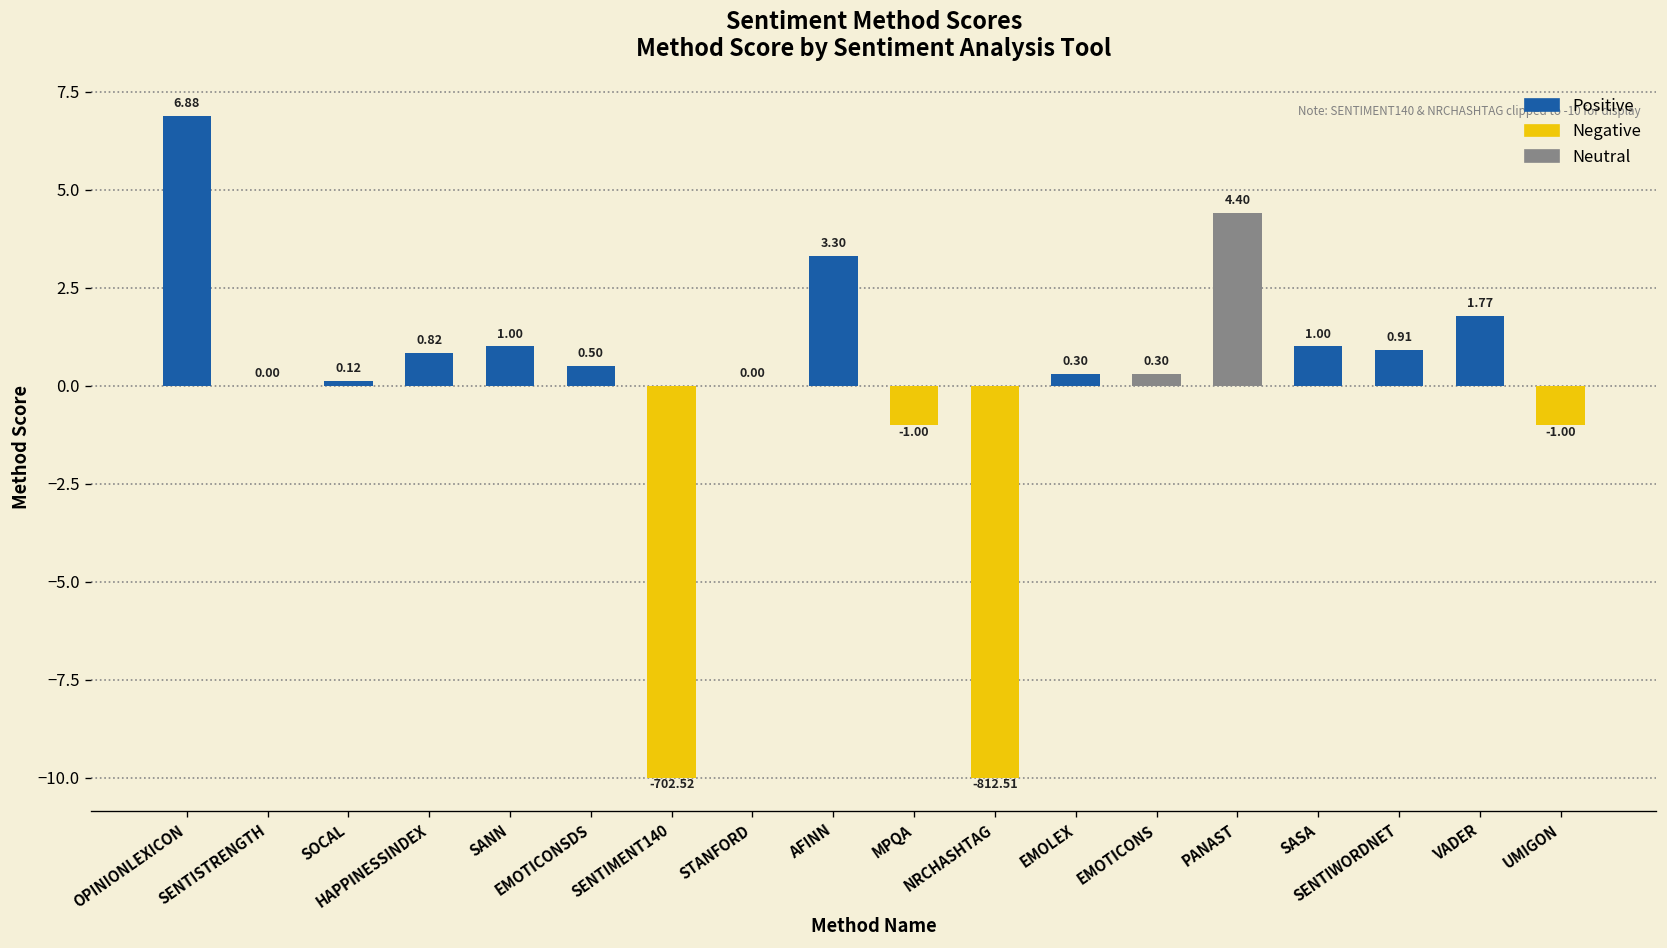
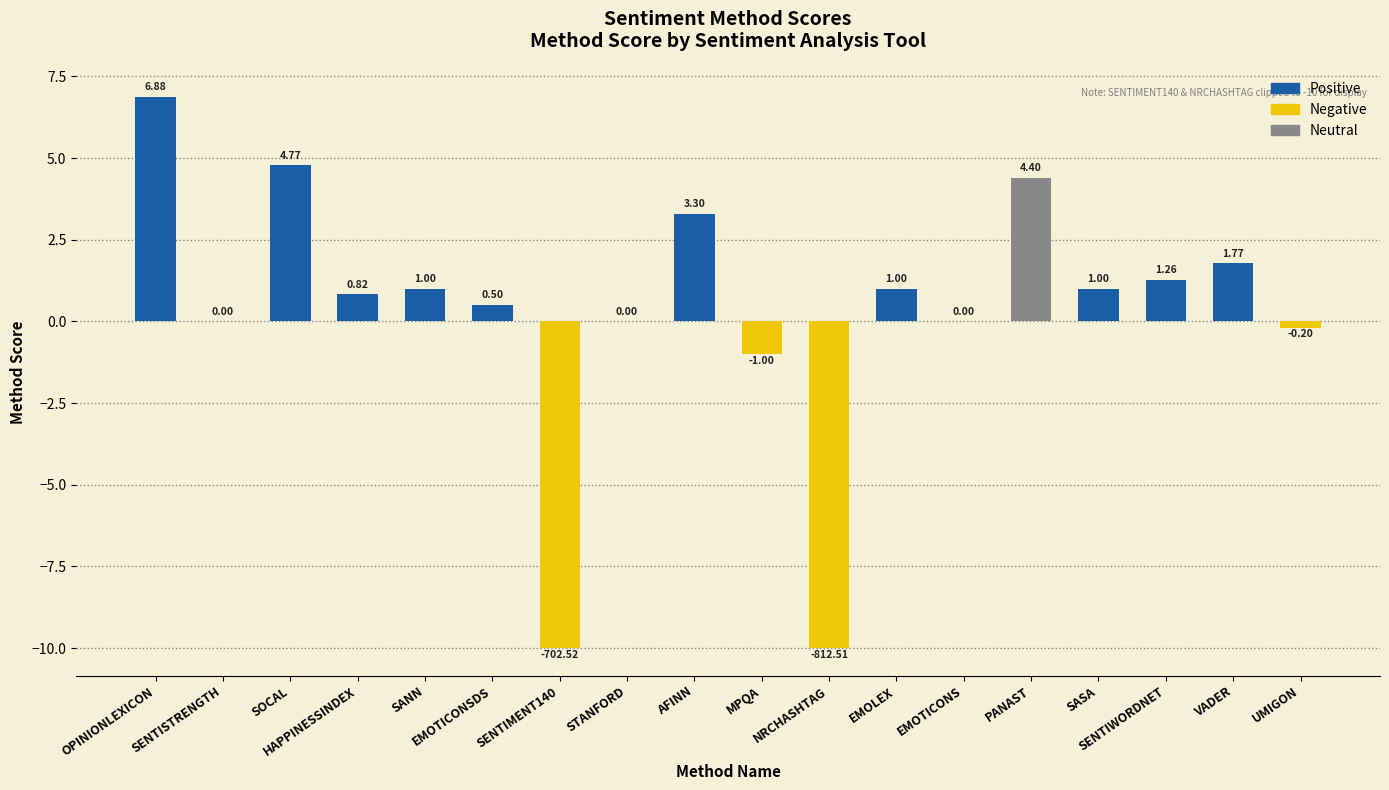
  {
    "OPINIONLEXICON": 6.88,
    "SENTISTRENGTH": 0.00,
-   "SOCAL": 0.12,
+   "SOCAL": 4.77,
    "HAPPINESSINDEX": 0.82,
    "SANN": 1.00,
    "EMOTICONSDS": 0.50,
    "STANFORD": 0.00,
    "AFINN": 3.30,
    "MPQA": -1.00,
-   "EMOLEX": 0.30,
-   "EMOTICONS": 0.30,
+   "EMOLEX": 1.00,
+   "EMOTICONS": 0.00,
    "PANAST": 4.40,
    "SASA": 1.00,
-   "SENTIWORDNET": 0.91,
+   "SENTIWORDNET": 1.26,
    "VADER": 1.77,
-   "UMIGON": -1.00
+   "UMIGON": -0.20
  }
